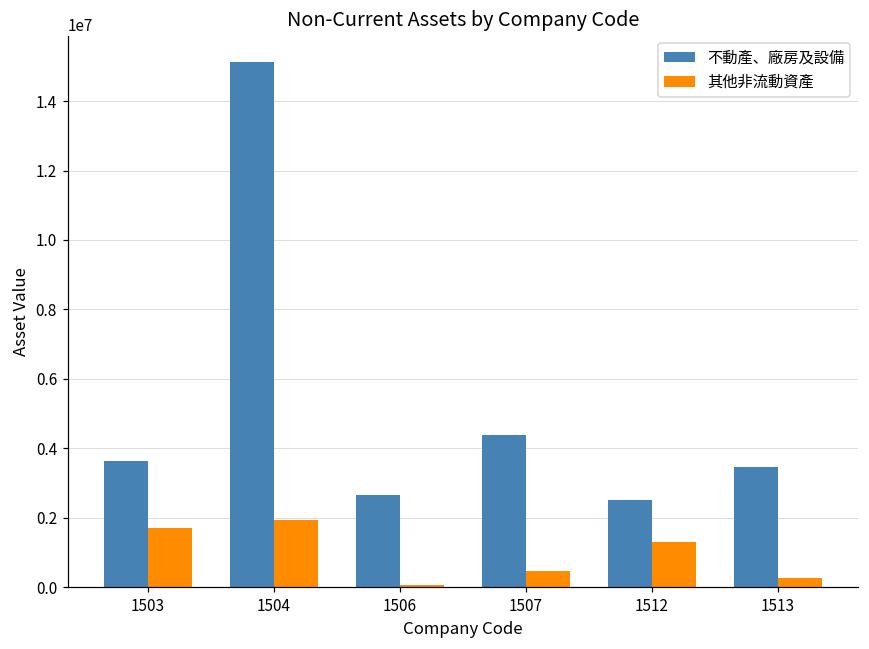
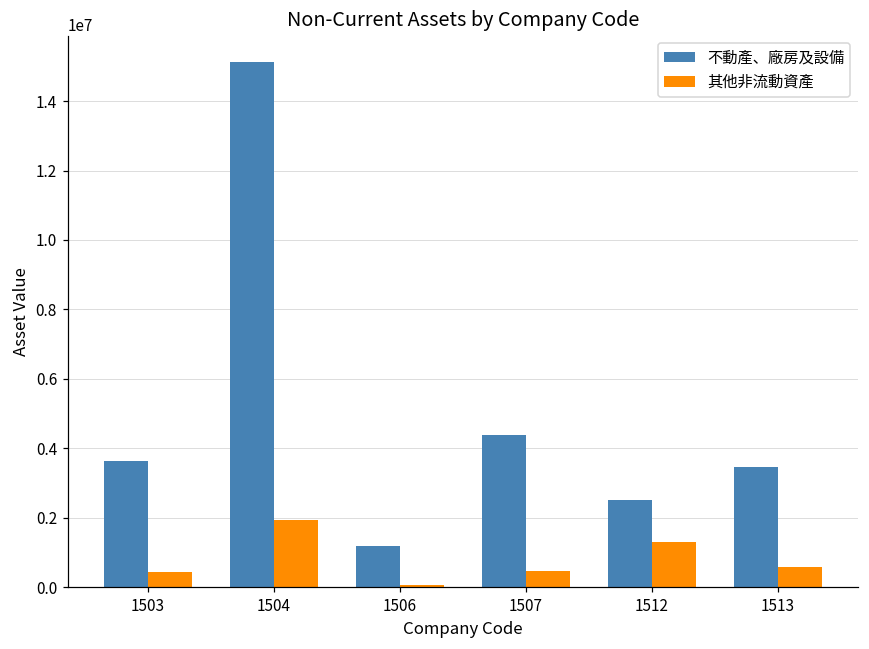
  {
    "不動產、廠房及設備": {
      "1503": 3600000,
      "1504": 15100000,
-     "1506": 2600000,
+     "1506": 1200000,
      "1507": 4400000,
      "1512": 2500000,
      "1513": 3500000
    },
    "其他非流動資產": {
-     "1503": 1700000,
+     "1503": 400000,
      "1504": 1900000,
      "1507": 500000,
      "1512": 1300000,
-     "1513": 300000
+     "1513": 600000
    }
  }
